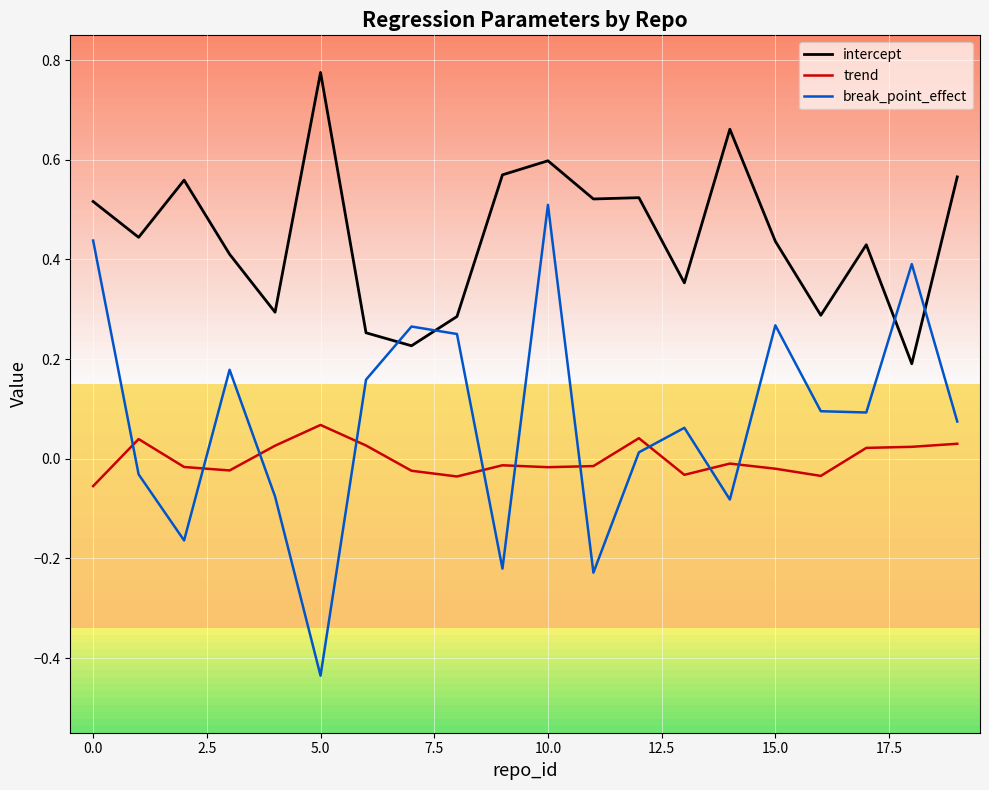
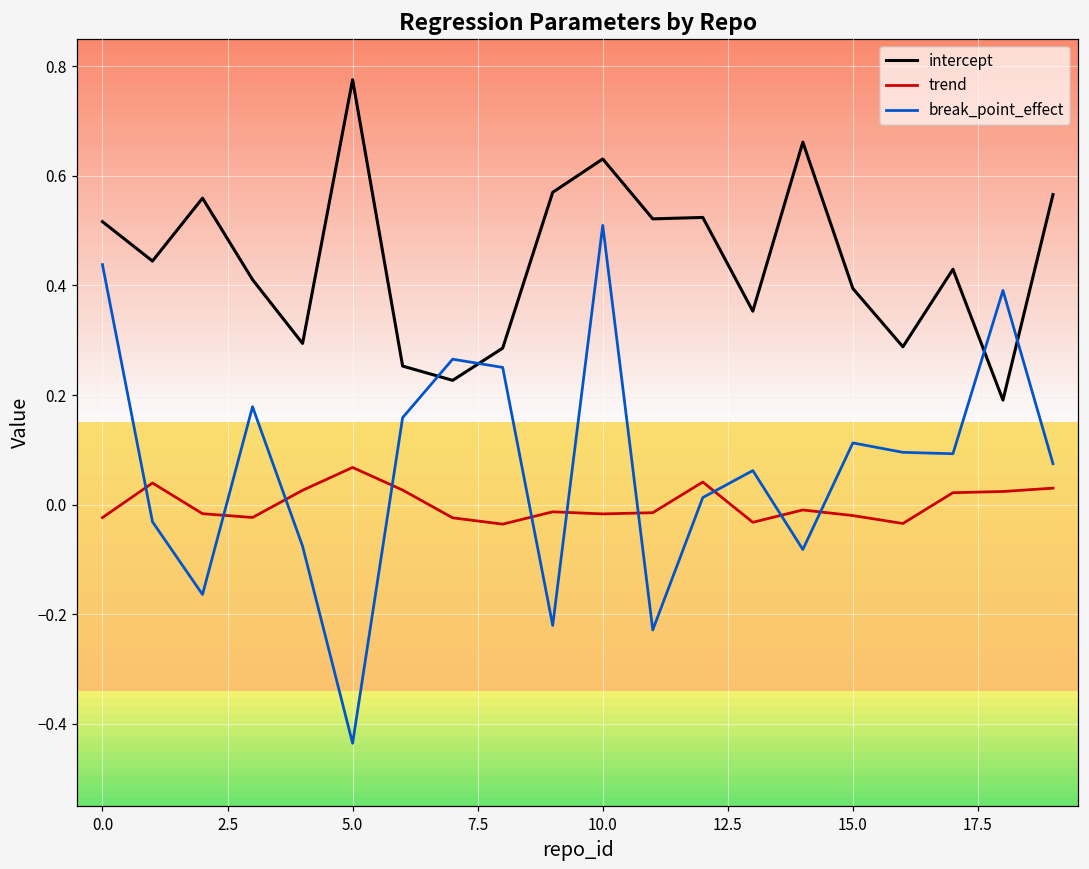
  {
    "intercept": {
      "0.0": 0.52,
      "5.0": 0.78,
-     "10.0": 0.60,
-     "15.0": 0.44
+     "10.0": 0.63,
+     "15.0": 0.39
    },
    "trend": {
-     "0.0": -0.05,
+     "0.0": -0.02,
      "5.0": 0.07,
      "10.0": -0.02,
      "15.0": -0.02
    },
    "break_point_effect": {
      "0.0": 0.44,
      "5.0": -0.44,
      "10.0": 0.51,
-     "15.0": 0.27
+     "15.0": 0.11
    }
  }
